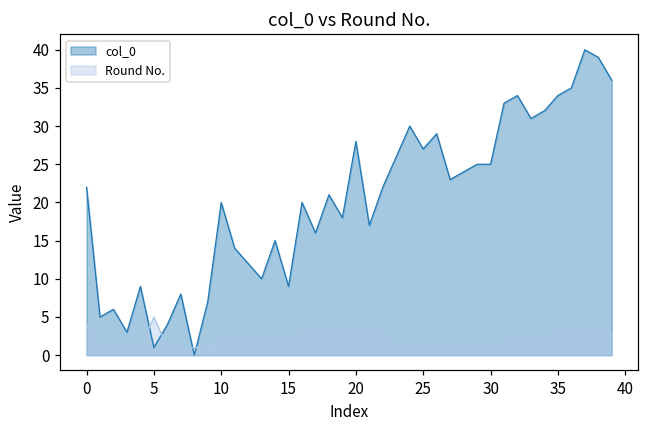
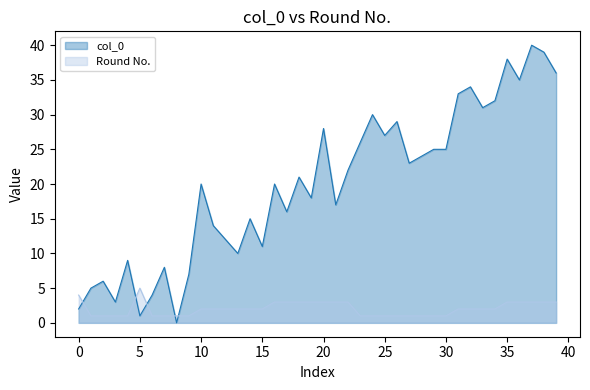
  {
    "col_0": {
-     "0": 22,
+     "0": 2,
      "5": 1,
      "10": 20,
-     "15": 9,
+     "15": 11,
      "20": 28,
      "25": 27,
      "30": 25,
-     "35": 34
+     "35": 38
    },
    "Round No.": {
      "0": 4,
      "5": 5,
      "10": 2,
      "15": 2,
      "20": 3,
      "25": 1,
      "30": 1,
      "35": 3
    }
  }
